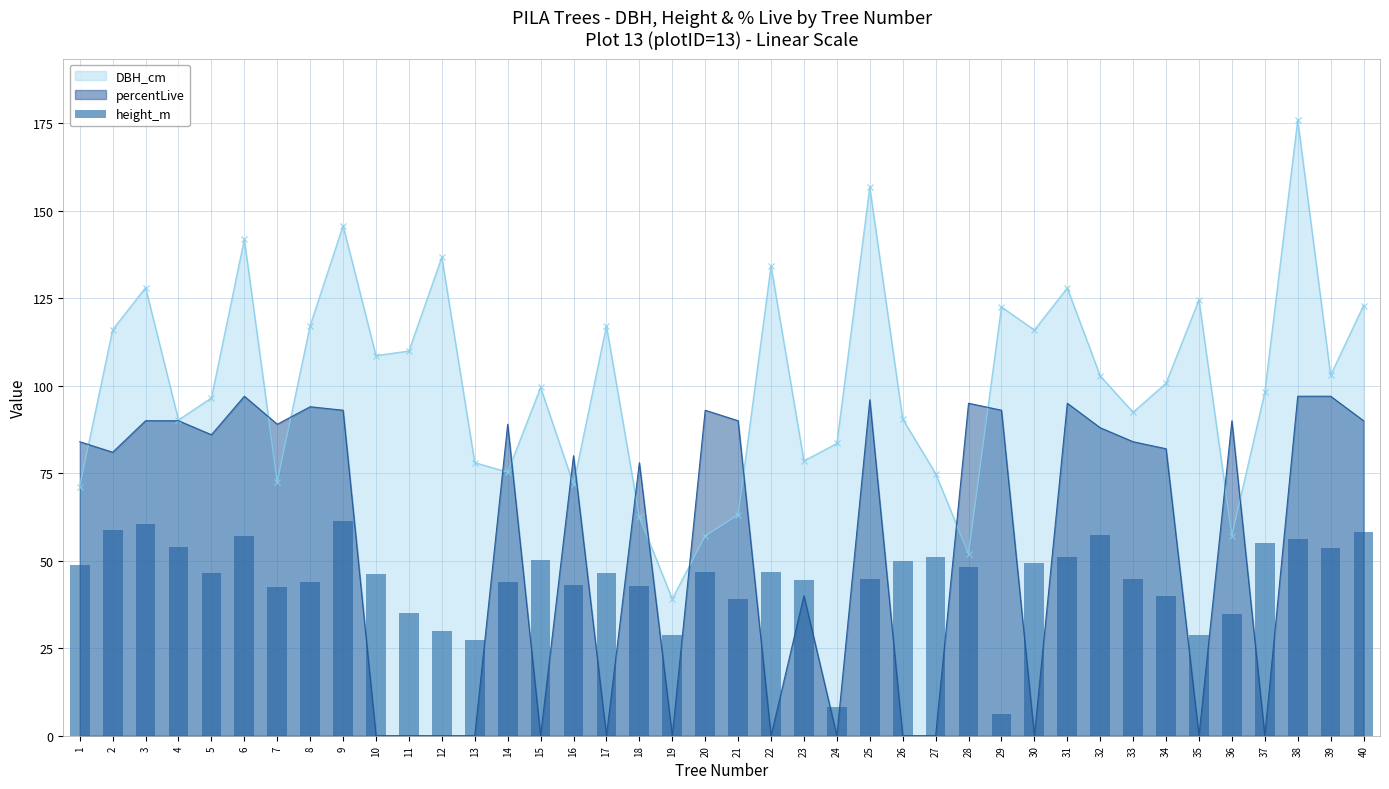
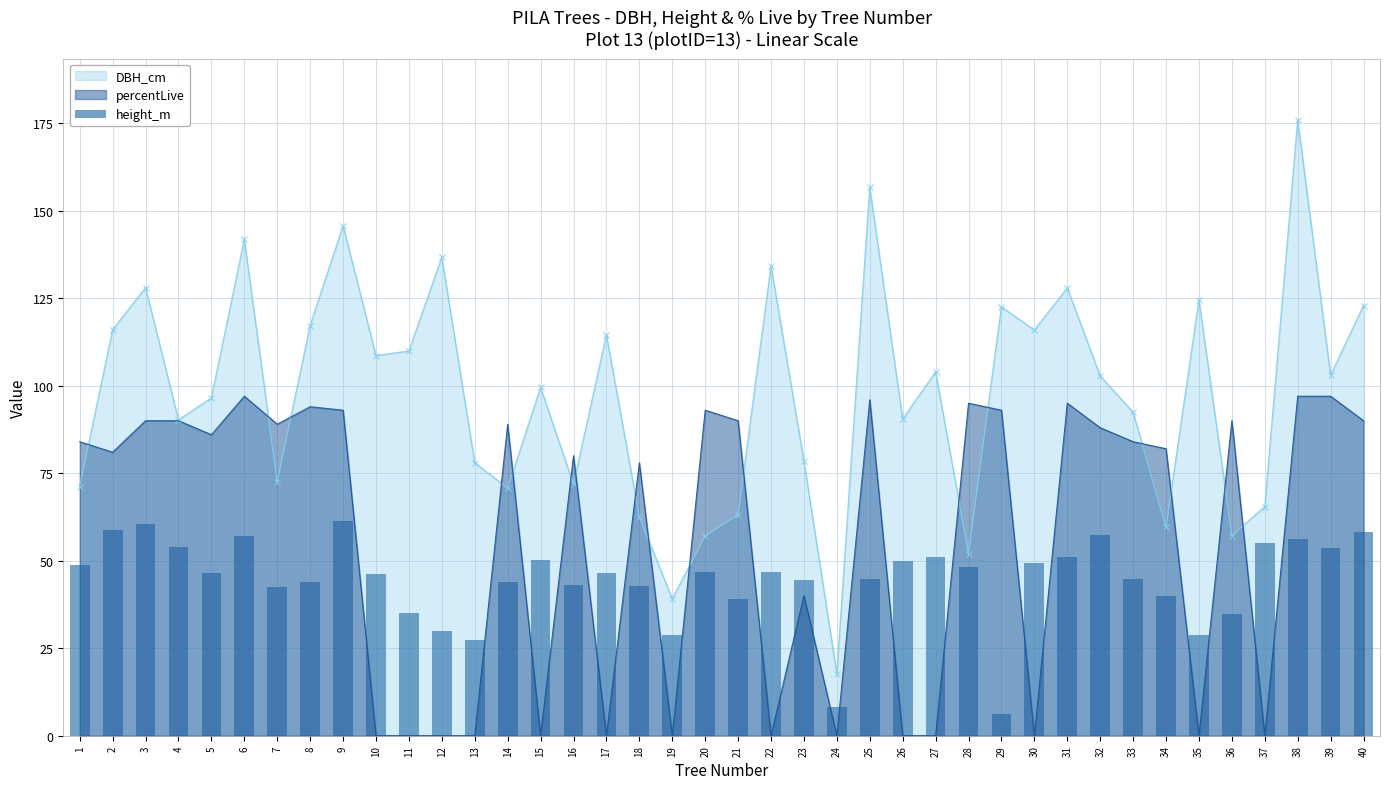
  {
    "DBH_cm": {
      "1": 71,
      "2": 116,
      "3": 128,
      "5": 97,
      "6": 142,
      "7": 73,
      "8": 117,
      "9": 146,
      "10": 109,
      "11": 110,
      "12": 137,
      "13": 78,
-     "14": 75,
+     "14": 71,
      "15": 100,
      "16": 72,
-     "17": 117,
+     "17": 115,
      "18": 63,
      "19": 39,
      "20": 57,
      "21": 63,
      "22": 134,
      "23": 79,
-     "24": 84,
+     "24": 18,
      "25": 157,
      "26": 91,
-     "27": 75,
+     "27": 104,
      "28": 52,
      "29": 123,
      "30": 116,
      "31": 128,
      "32": 103,
      "33": 92,
-     "34": 101,
+     "34": 60,
      "35": 125,
      "36": 57,
-     "37": 98,
+     "37": 65,
      "38": 176,
      "39": 103,
      "40": 123
    }
  }
